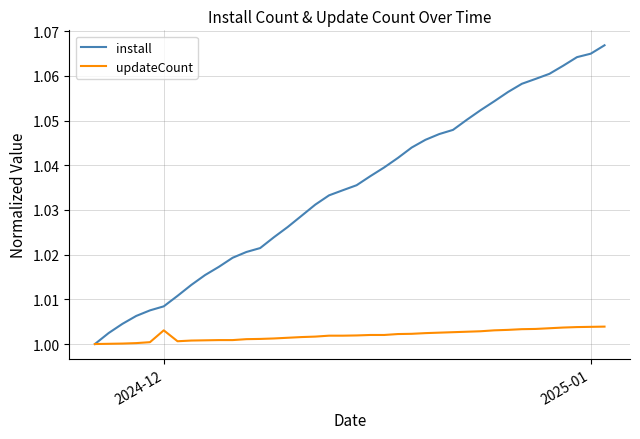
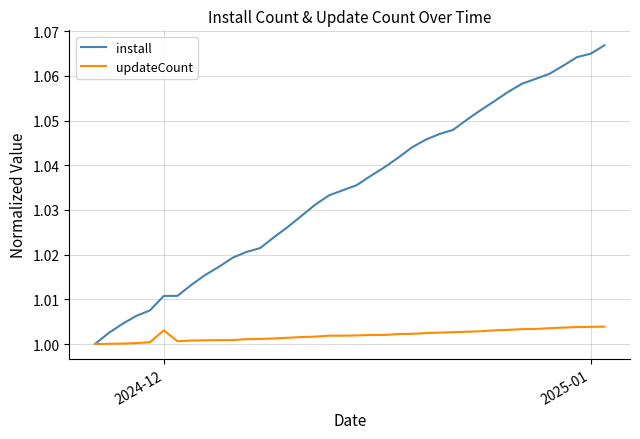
  {
    "install": {
-     "2024-12": 1.008,
+     "2024-12": 1.011,
      "2025-01": 1.065
    },
    "updateCount": {
      "2024-12": 1.003,
      "2025-01": 1.004
    }
  }
